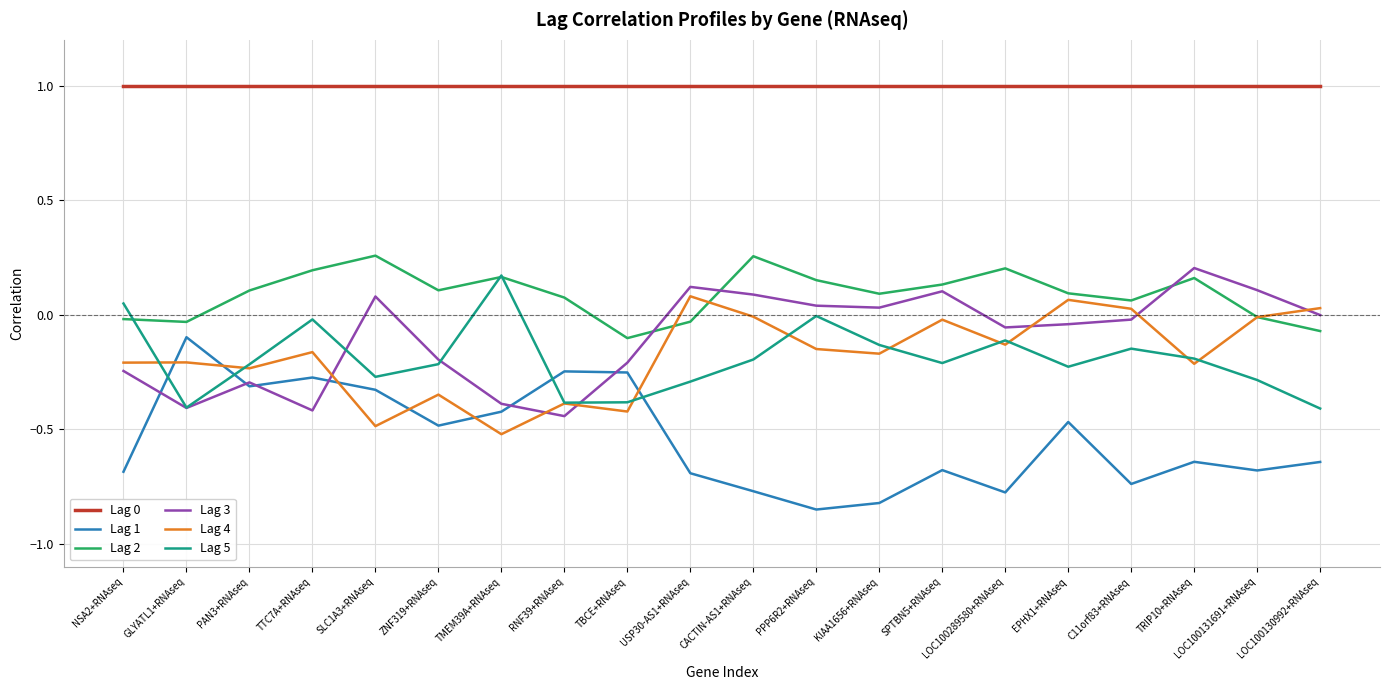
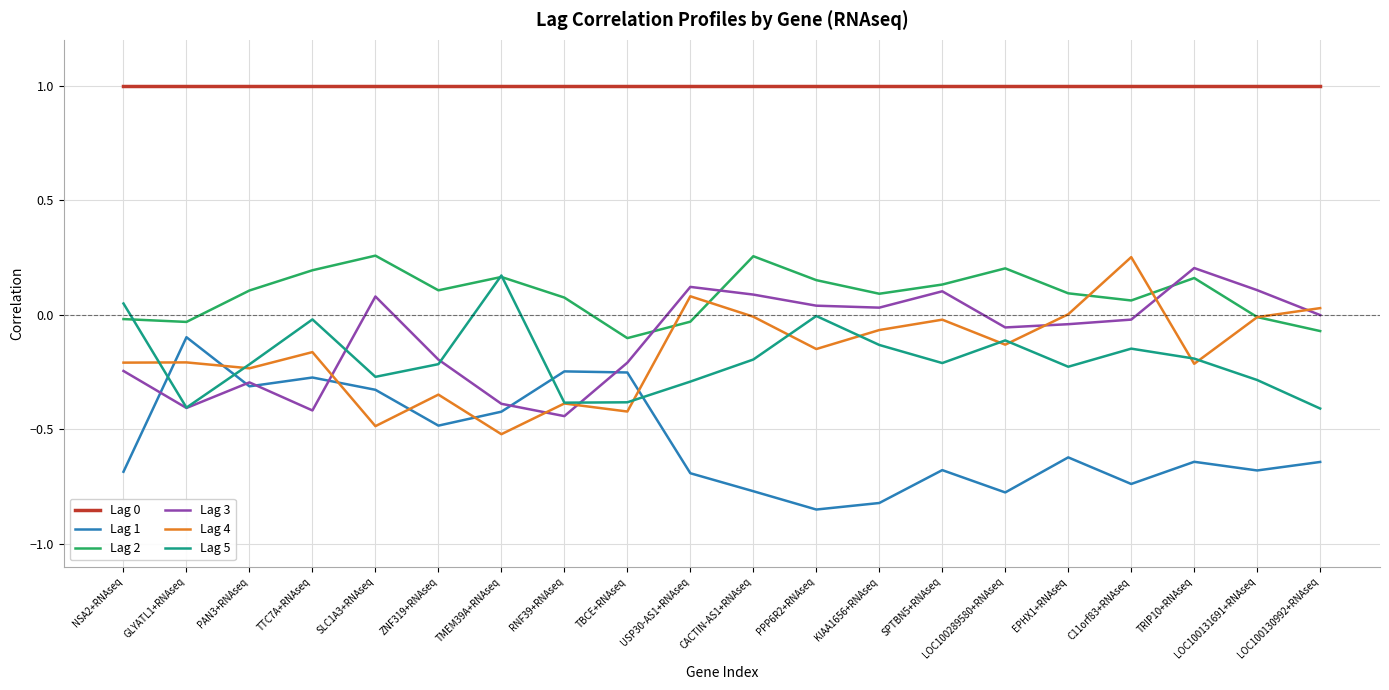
  {
    "Lag 0": {
      "NSA2+RNAseq": 1.00,
      "GLYATL1+RNAseq": 1.00,
      "PAN3+RNAseq": 1.00,
      "TTC7A+RNAseq": 1.00,
      "SLC1A3+RNAseq": 1.00,
      "ZNF319+RNAseq": 1.00,
      "TMEM39A+RNAseq": 1.00,
      "RNF39+RNAseq": 1.00,
      "TBCE+RNAseq": 1.00,
      "USP30-AS1+RNAseq": 1.00,
      "CACTIN-AS1+RNAseq": 1.00,
      "PPP6R2+RNAseq": 1.00,
      "KIAA1656+RNAseq": 1.00,
      "SPTBN5+RNAseq": 1.00,
      "LOC100289580+RNAseq": 1.00,
      "EPHX1+RNAseq": 1.00,
      "C11orf83+RNAseq": 1.00,
      "TRIP10+RNAseq": 1.00,
      "LOC100131691+RNAseq": 1.00,
      "LOC100130992+RNAseq": 1.00
    },
    "Lag 1": {
      "NSA2+RNAseq": -0.69,
      "GLYATL1+RNAseq": -0.10,
      "PAN3+RNAseq": -0.31,
      "TTC7A+RNAseq": -0.27,
      "SLC1A3+RNAseq": -0.33,
      "ZNF319+RNAseq": -0.48,
      "TMEM39A+RNAseq": -0.42,
      "RNF39+RNAseq": -0.25,
      "TBCE+RNAseq": -0.25,
      "USP30-AS1+RNAseq": -0.69,
      "CACTIN-AS1+RNAseq": -0.77,
      "PPP6R2+RNAseq": -0.85,
      "KIAA1656+RNAseq": -0.82,
      "SPTBN5+RNAseq": -0.68,
      "LOC100289580+RNAseq": -0.78,
-     "EPHX1+RNAseq": -0.47,
+     "EPHX1+RNAseq": -0.62,
      "C11orf83+RNAseq": -0.74,
      "TRIP10+RNAseq": -0.64,
      "LOC100131691+RNAseq": -0.68,
      "LOC100130992+RNAseq": -0.64
    },
    "Lag 3": {
      "NSA2+RNAseq": -0.25,
      "PAN3+RNAseq": -0.30,
      "TTC7A+RNAseq": -0.42,
      "SLC1A3+RNAseq": 0.08,
      "ZNF319+RNAseq": -0.20,
      "TMEM39A+RNAseq": -0.39,
      "RNF39+RNAseq": -0.44,
      "TBCE+RNAseq": -0.21,
      "USP30-AS1+RNAseq": 0.12,
      "CACTIN-AS1+RNAseq": 0.09,
      "PPP6R2+RNAseq": 0.04,
      "KIAA1656+RNAseq": 0.03,
      "SPTBN5+RNAseq": 0.10,
      "LOC100289580+RNAseq": -0.06,
      "EPHX1+RNAseq": -0.04,
      "C11orf83+RNAseq": -0.02,
      "TRIP10+RNAseq": 0.20,
      "LOC100131691+RNAseq": 0.11,
      "LOC100130992+RNAseq": 0.00
    },
    "Lag 4": {
      "NSA2+RNAseq": -0.21,
      "GLYATL1+RNAseq": -0.21,
      "PAN3+RNAseq": -0.23,
      "TTC7A+RNAseq": -0.16,
      "SLC1A3+RNAseq": -0.49,
      "ZNF319+RNAseq": -0.35,
      "TMEM39A+RNAseq": -0.52,
      "TBCE+RNAseq": -0.42,
      "USP30-AS1+RNAseq": 0.08,
      "CACTIN-AS1+RNAseq": -0.01,
      "PPP6R2+RNAseq": -0.15,
-     "KIAA1656+RNAseq": -0.17,
+     "KIAA1656+RNAseq": -0.07,
      "SPTBN5+RNAseq": -0.02,
      "LOC100289580+RNAseq": -0.13,
-     "EPHX1+RNAseq": 0.06,
-     "C11orf83+RNAseq": 0.03,
+     "EPHX1+RNAseq": 0.00,
+     "C11orf83+RNAseq": 0.25,
      "TRIP10+RNAseq": -0.21,
      "LOC100130992+RNAseq": 0.03
    }
  }
